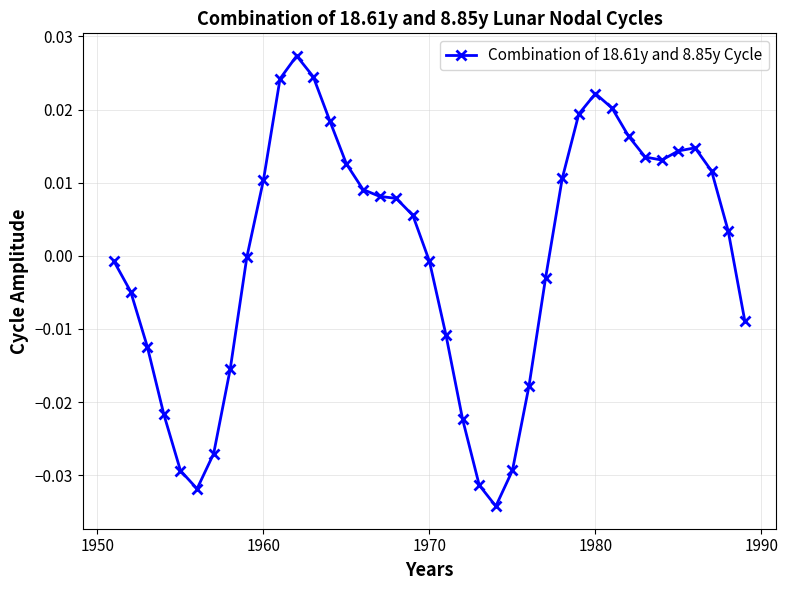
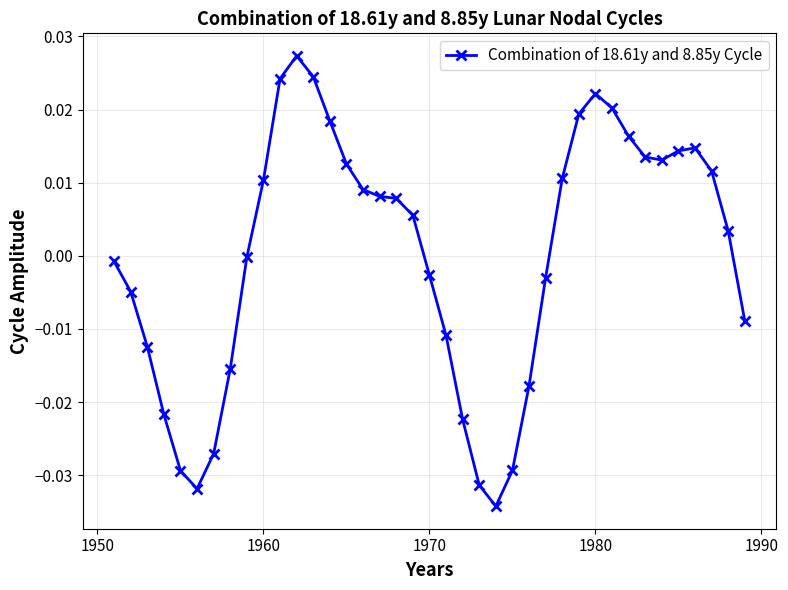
  {
    "1960": 0.010,
-   "1970": -0.001,
+   "1970": -0.003,
    "1980": 0.022
  }
